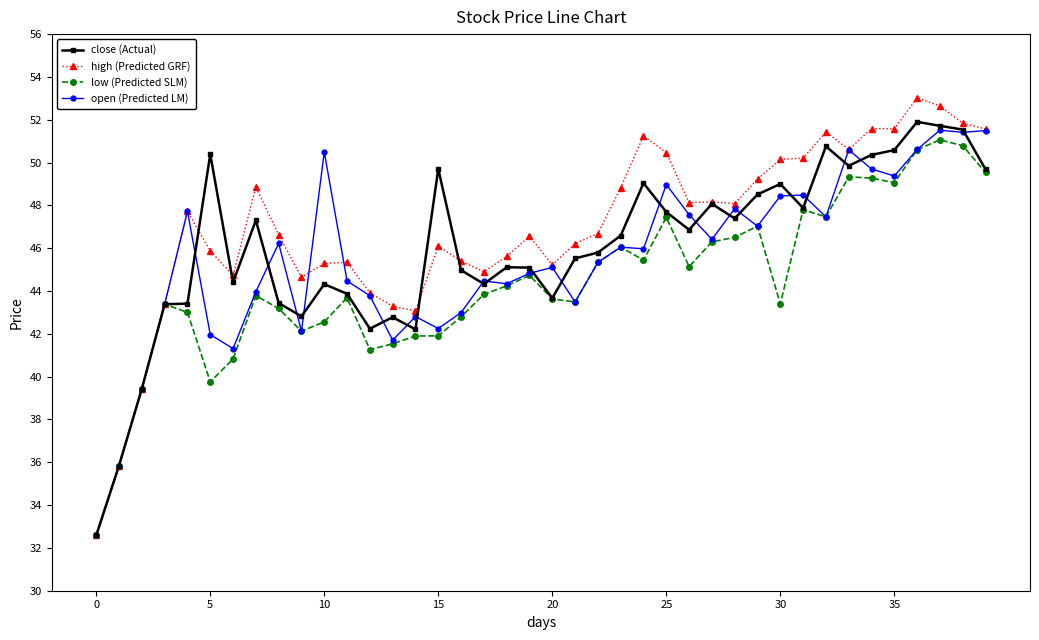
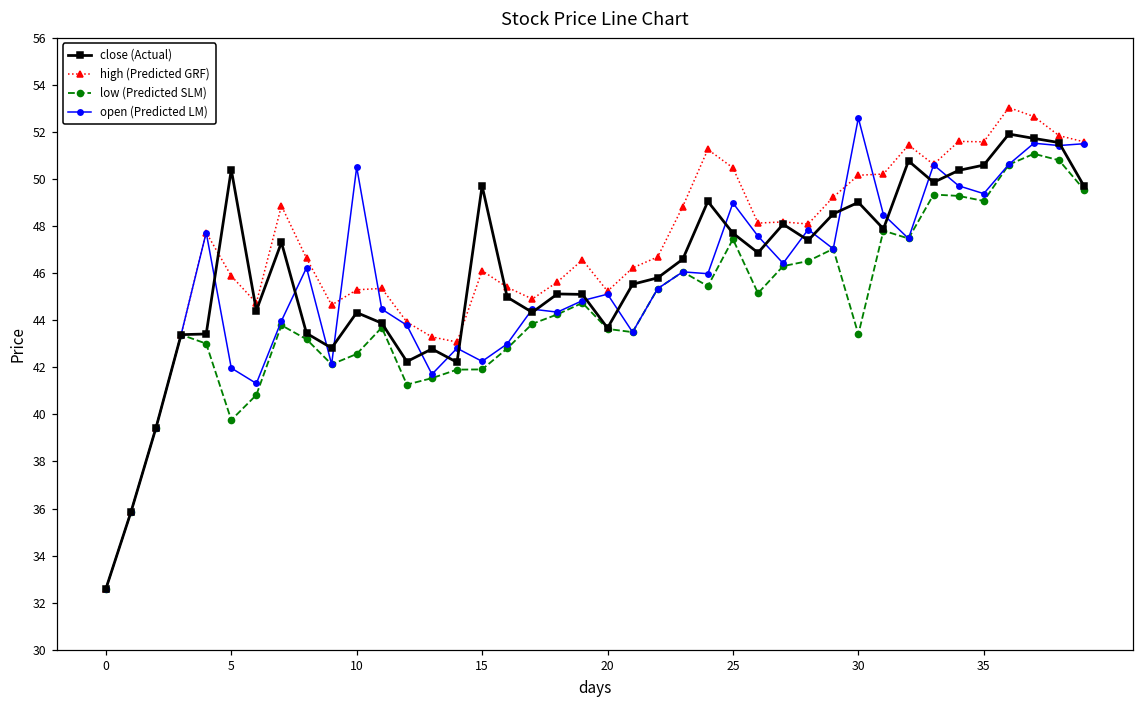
  {
    "close (Actual)": {
      "5": 50.4,
      "10": 44.3,
      "15": 49.7,
      "25": 47.7,
      "30": 49.0,
      "35": 50.6
    },
    "high (Predicted GRF)": {
      "5": 45.9,
      "10": 45.3,
      "15": 46.1,
      "20": 45.2,
      "25": 50.5,
      "30": 50.2,
      "35": 51.6
    },
    "low (Predicted SLM)": {
      "5": 39.8,
      "10": 42.6,
      "15": 41.9,
      "25": 47.4,
      "30": 43.4,
      "35": 49.1
    },
    "open (Predicted LM)": {
      "5": 42.0,
      "10": 50.5,
      "15": 42.2,
      "20": 45.1,
      "25": 49.0,
-     "30": 48.4,
+     "30": 52.6,
      "35": 49.4
    }
  }
